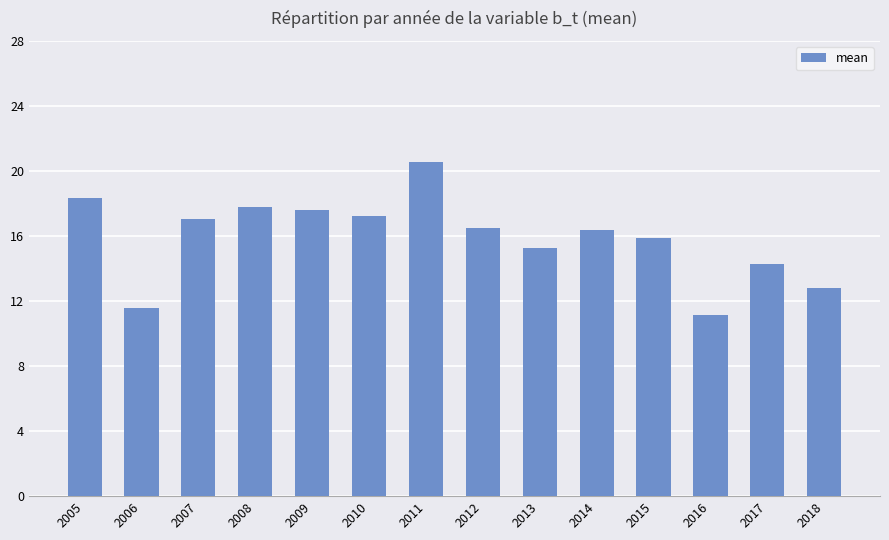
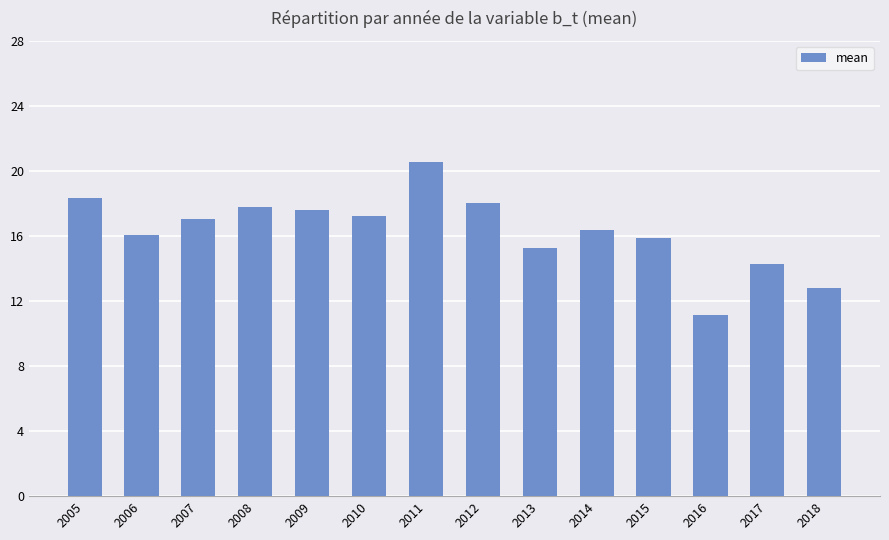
  {
    "2005": 18.3,
-   "2006": 11.6,
+   "2006": 16.0,
    "2007": 17.0,
    "2008": 17.8,
    "2009": 17.6,
    "2010": 17.2,
    "2011": 20.5,
-   "2012": 16.5,
+   "2012": 18.0,
    "2013": 15.3,
    "2014": 16.4,
    "2015": 15.9,
    "2016": 11.1,
    "2017": 14.3,
    "2018": 12.8
  }
